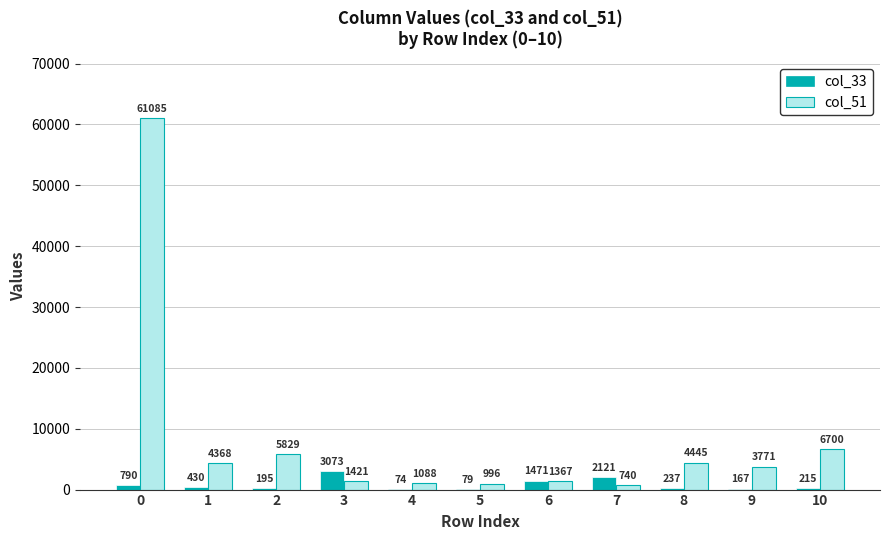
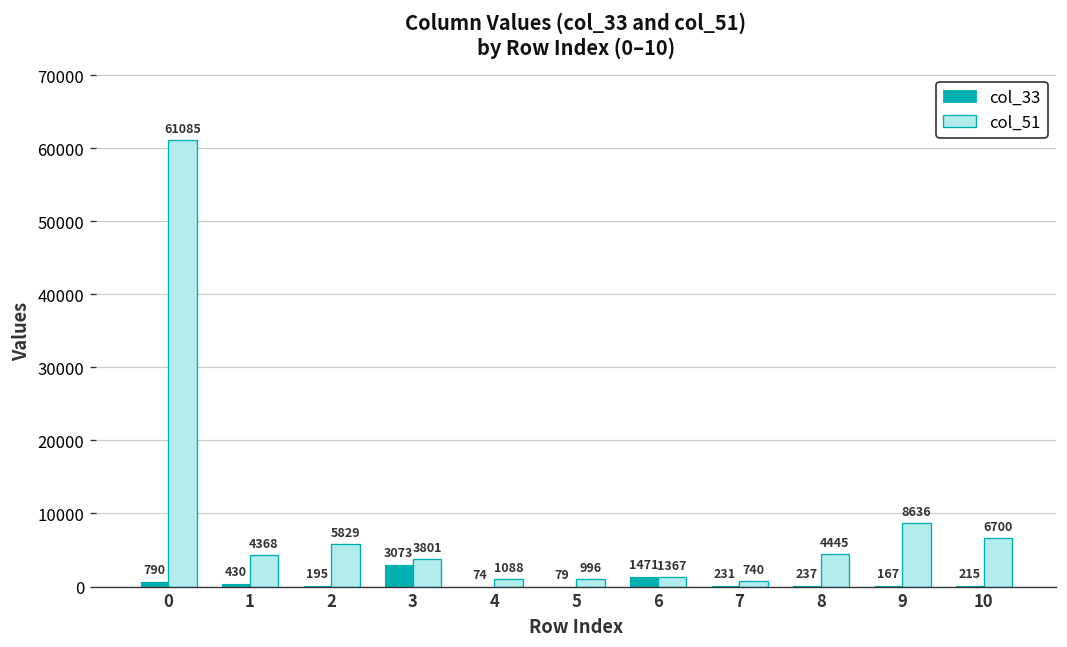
  {
    "col_33": {
      "0": 790,
      "1": 430,
      "2": 195,
      "3": 3073,
      "4": 74,
      "5": 79,
      "6": 1471,
-     "7": 2121,
+     "7": 231,
      "8": 237,
      "9": 167,
      "10": 215
    },
    "col_51": {
      "0": 61085,
      "1": 4368,
      "2": 5829,
-     "3": 1421,
+     "3": 3801,
      "4": 1088,
      "5": 996,
      "6": 1367,
      "7": 740,
      "8": 4445,
-     "9": 3771,
+     "9": 8636,
      "10": 6700
    }
  }
